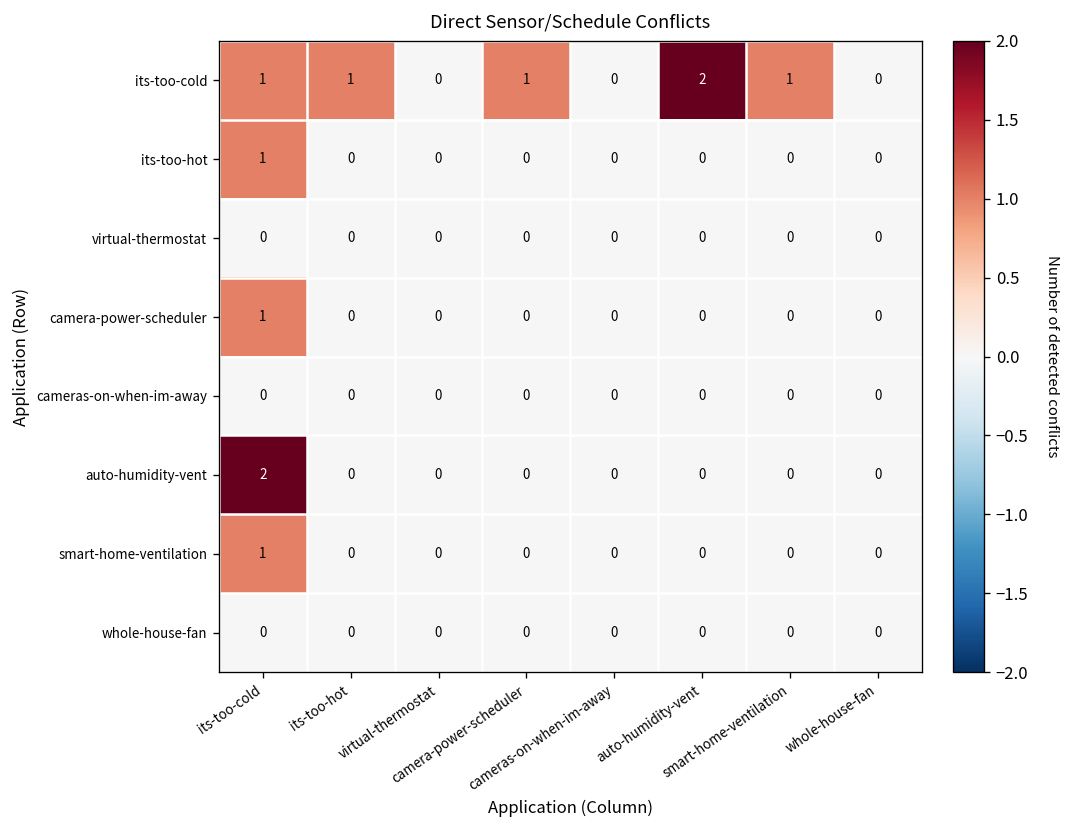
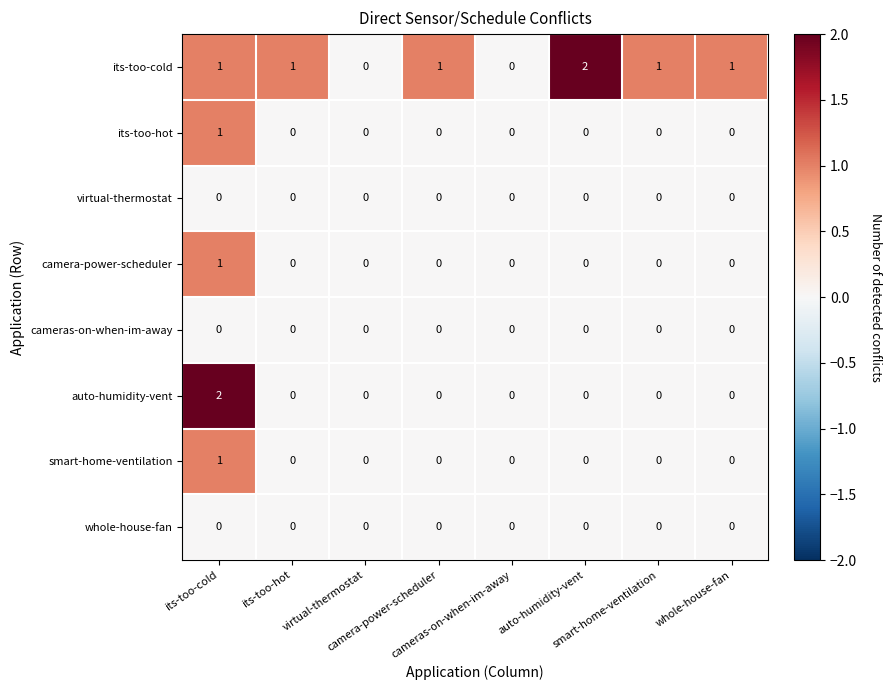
  {
    "its-too-cold": {
      "its-too-cold": 1,
      "its-too-hot": 1,
      "virtual-thermostat": 0,
      "camera-power-scheduler": 1,
      "cameras-on-when-im-away": 0,
      "auto-humidity-vent": 2,
      "smart-home-ventilation": 1,
-     "whole-house-fan": 0
+     "whole-house-fan": 1
    },
    "its-too-hot": {
      "its-too-cold": 1,
      "its-too-hot": 0,
      "virtual-thermostat": 0,
      "camera-power-scheduler": 0,
      "cameras-on-when-im-away": 0,
      "auto-humidity-vent": 0,
      "smart-home-ventilation": 0,
      "whole-house-fan": 0
    },
    "virtual-thermostat": {
      "its-too-cold": 0,
      "its-too-hot": 0,
      "virtual-thermostat": 0,
      "camera-power-scheduler": 0,
      "cameras-on-when-im-away": 0,
      "auto-humidity-vent": 0,
      "smart-home-ventilation": 0,
      "whole-house-fan": 0
    },
    "camera-power-scheduler": {
      "its-too-cold": 1,
      "its-too-hot": 0,
      "virtual-thermostat": 0,
      "camera-power-scheduler": 0,
      "cameras-on-when-im-away": 0,
      "auto-humidity-vent": 0,
      "smart-home-ventilation": 0,
      "whole-house-fan": 0
    },
    "cameras-on-when-im-away": {
      "its-too-cold": 0,
      "its-too-hot": 0,
      "virtual-thermostat": 0,
      "camera-power-scheduler": 0,
      "cameras-on-when-im-away": 0,
      "auto-humidity-vent": 0,
      "smart-home-ventilation": 0,
      "whole-house-fan": 0
    },
    "auto-humidity-vent": {
      "its-too-cold": 2,
      "its-too-hot": 0,
      "virtual-thermostat": 0,
      "camera-power-scheduler": 0,
      "cameras-on-when-im-away": 0,
      "auto-humidity-vent": 0,
      "smart-home-ventilation": 0,
      "whole-house-fan": 0
    },
    "smart-home-ventilation": {
      "its-too-cold": 1,
      "its-too-hot": 0,
      "virtual-thermostat": 0,
      "camera-power-scheduler": 0,
      "cameras-on-when-im-away": 0,
      "auto-humidity-vent": 0,
      "smart-home-ventilation": 0,
      "whole-house-fan": 0
    },
    "whole-house-fan": {
      "its-too-cold": 0,
      "its-too-hot": 0,
      "virtual-thermostat": 0,
      "camera-power-scheduler": 0,
      "cameras-on-when-im-away": 0,
      "auto-humidity-vent": 0,
      "smart-home-ventilation": 0,
      "whole-house-fan": 0
    }
  }
